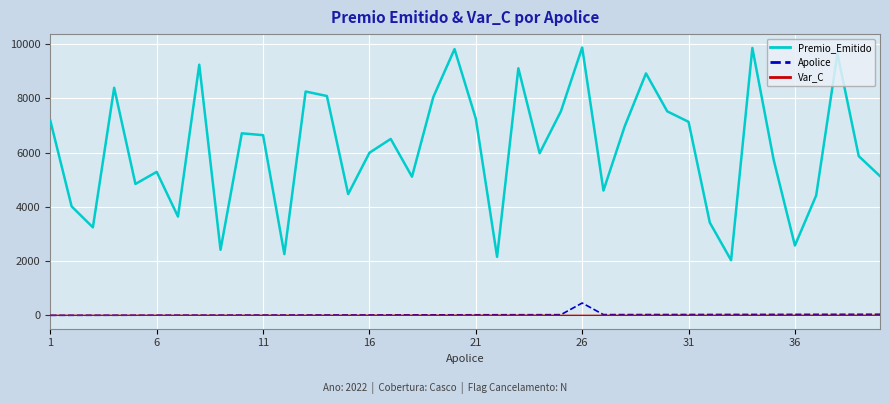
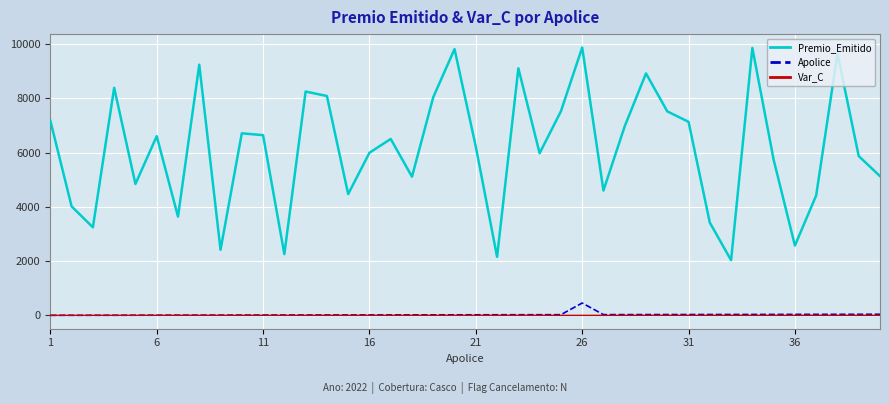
  {
    "Premio_Emitido": {
      "1": 7200,
-     "6": 5300,
+     "6": 6600,
      "11": 6600,
      "16": 6000,
-     "21": 7300,
+     "21": 6200,
      "26": 9900,
      "31": 7100,
      "36": 2600
    },
    "Apolice": {
      "26": 500
    },
    "Var_C": {
      "26": 0
    }
  }
